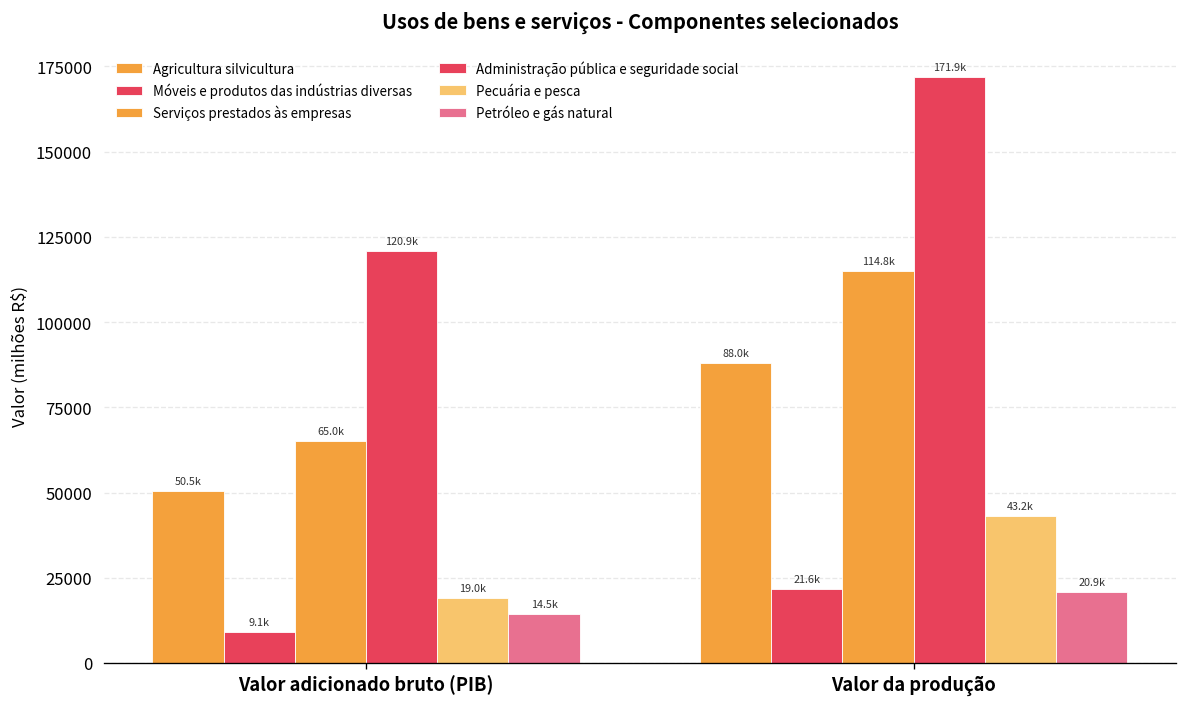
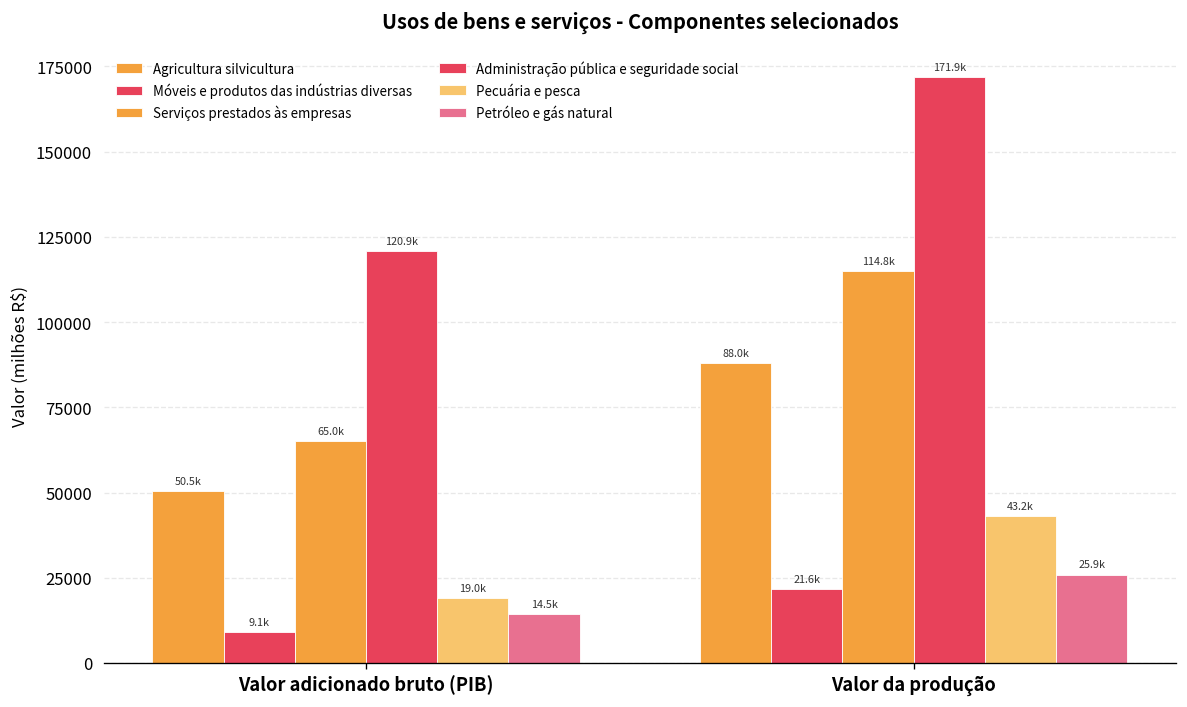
  {
    "Pecuária e pesca": {
      "Valor adicionado bruto (PIB)": "19.0k",
      "Valor da produção": "43.2k"
    },
    "Petróleo e gás natural": {
      "Valor adicionado bruto (PIB)": "14.5k",
-     "Valor da produção": "20.9k"
+     "Valor da produção": "25.9k"
    }
  }
